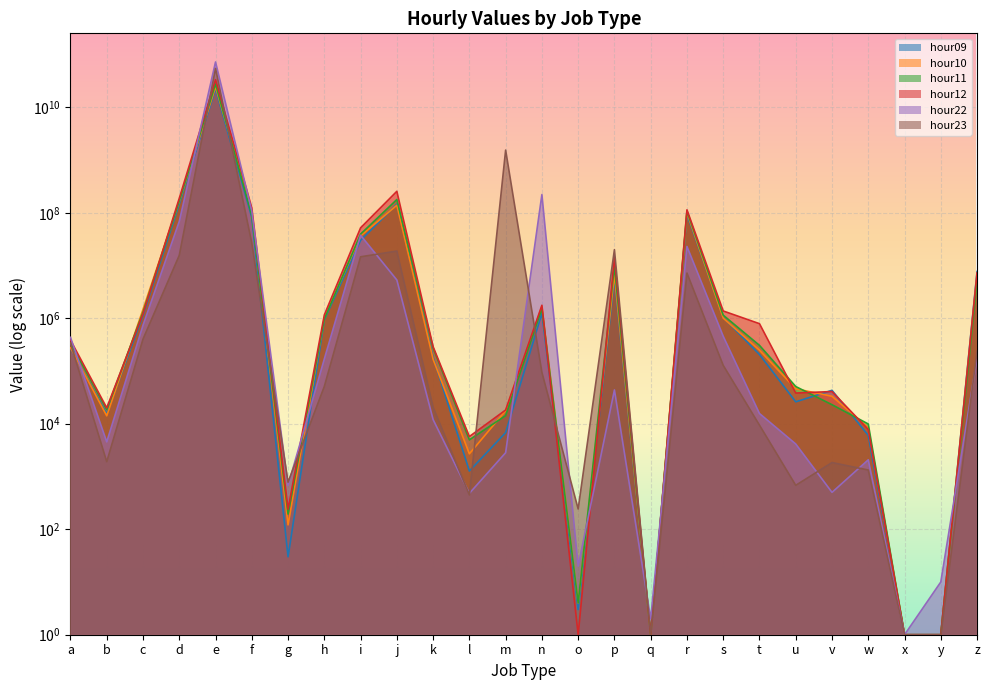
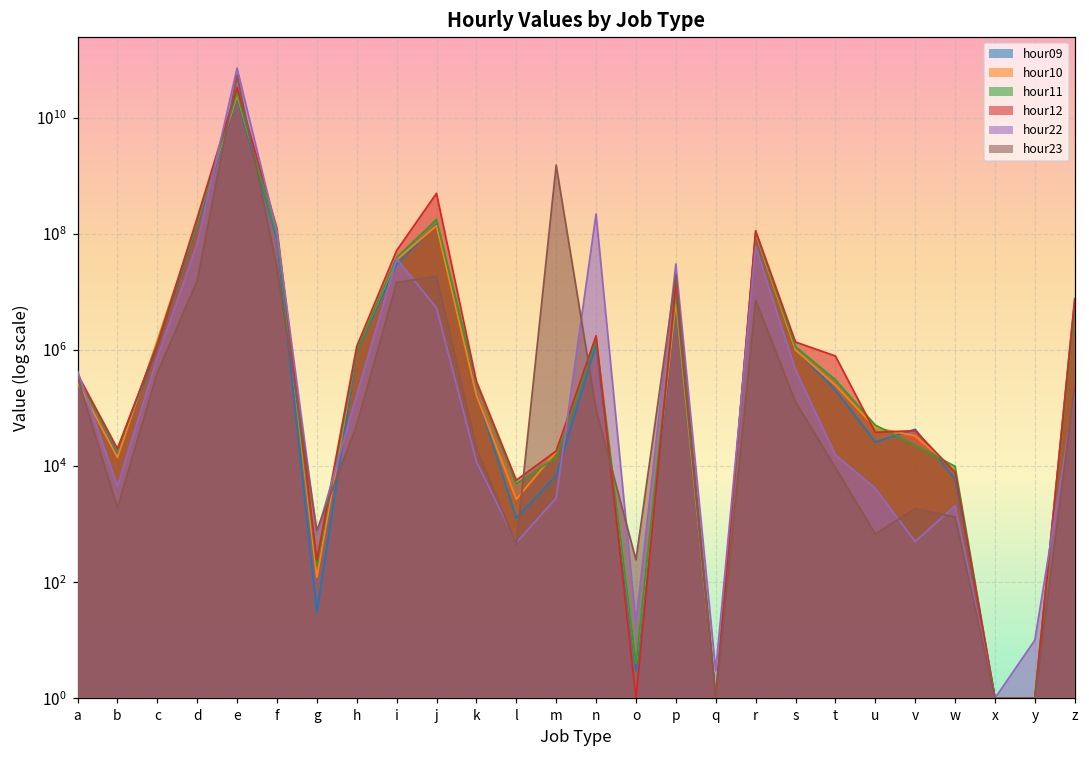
  {
    "hour09": {
      "g": 30,
      "i": 30000000,
      "l": 1300,
      "m": 7000,
      "n": 1200000,
      "o": 3,
      "p": 6000000,
      "t": 210000,
      "u": 30000,
      "w": 6000
    },
    "hour10": {
      "c": 1500000,
      "g": 120,
      "l": 3000,
      "p": 7000000,
      "t": 200000,
      "v": 30000,
      "z": 7000000
    },
    "hour11": {
      "e": 30000000000,
      "g": 190,
      "j": 180000000,
      "l": 5000,
      "m": 14000,
      "p": 10000000,
      "t": 300000,
      "v": 20000,
      "w": 10000,
      "z": 5000000
    },
    "hour12": {
      "a": 400000,
      "d": 190000000,
      "e": 30000000000,
      "f": 120000000,
      "g": 200,
      "h": 1200000,
      "i": 50000000,
-     "j": 300000000,
+     "j": 500000000,
      "l": 6000,
      "o": 1,
      "p": 14000000,
      "s": 1400000,
      "t": 800000,
      "u": 40000
    },
    "hour22": {
      "a": 400000,
      "b": 5000,
      "c": 700000,
      "d": 70000000,
      "e": 70000000000,
      "g": 700,
      "h": 170000,
      "j": 5000000,
      "k": 12000,
      "m": 3000,
      "n": 220000000,
      "o": 20,
-     "p": 40000,
-     "q": 2,
-     "r": 20000000,
+     "p": 30000000,
+     "q": 3,
+     "r": 60000000,
      "s": 500000,
      "t": 16000,
      "u": 4000,
      "v": 500,
      "w": 2100,
      "y": 10,
      "z": 180000
    },
    "hour23": {
      "b": 1900,
      "c": 400000,
      "d": 16000000,
      "e": 50000000000,
      "f": 30000000,
      "g": 800,
      "h": 50000,
      "i": 15000000,
      "j": 19000000,
      "k": 21000,
      "m": 1500000000,
      "n": 90000,
      "o": 200,
      "p": 20000000,
      "r": 7000000,
      "s": 130000,
      "t": 9000,
      "u": 700,
      "v": 1800,
      "w": 1300,
      "z": 200000
    }
  }
